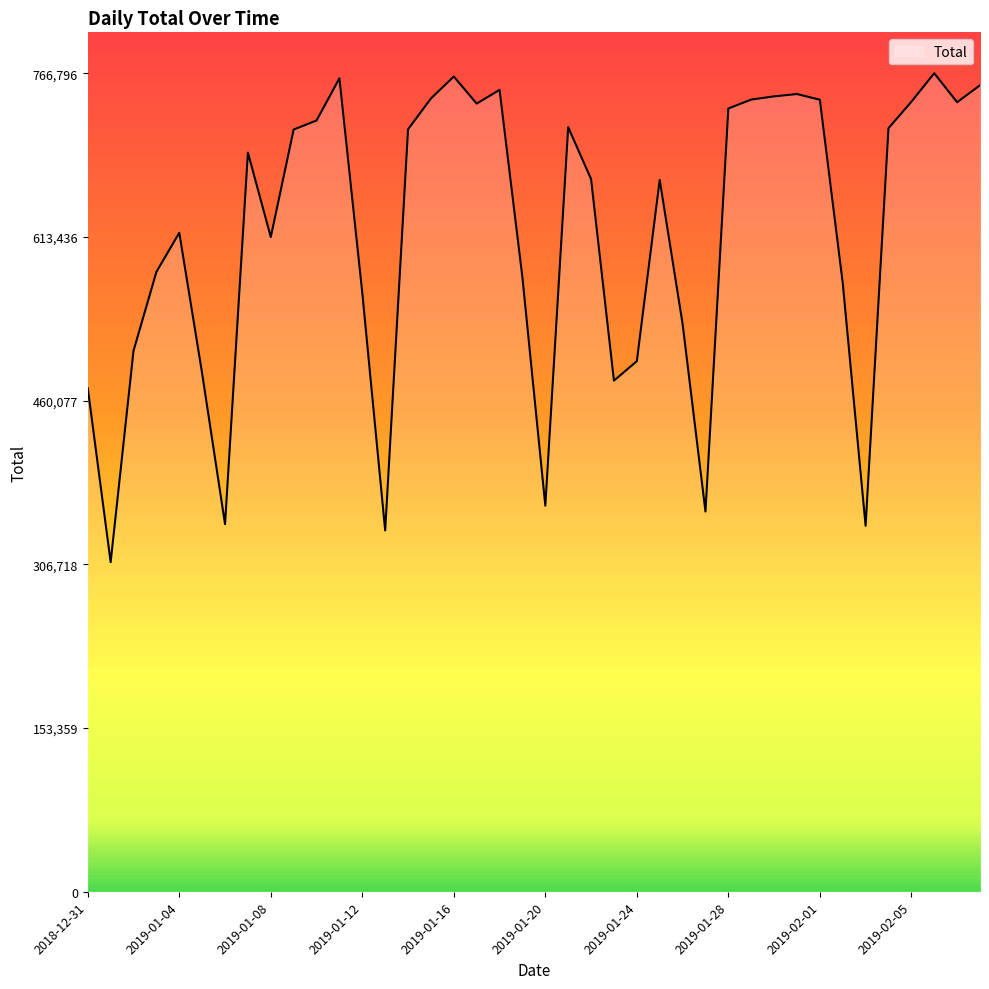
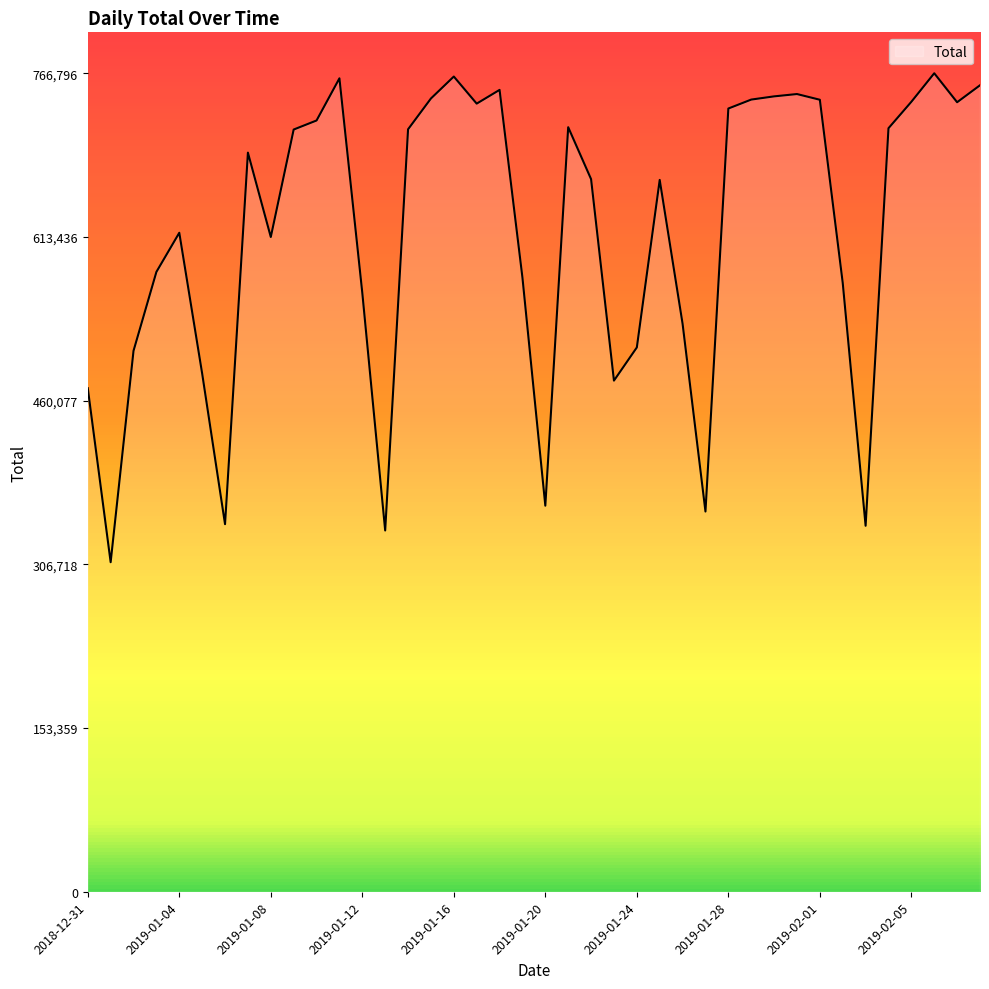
  {
    "2018-12-31": "472,000",
    "2019-01-04": "617,000",
    "2019-01-08": "613,000",
    "2019-01-12": "561,000",
    "2019-01-16": "764,000",
    "2019-01-20": "362,000",
-   "2019-01-24": "497,000",
+   "2019-01-24": "510,000",
    "2019-01-28": "734,000",
    "2019-02-01": "742,000",
    "2019-02-05": "740,000"
  }
